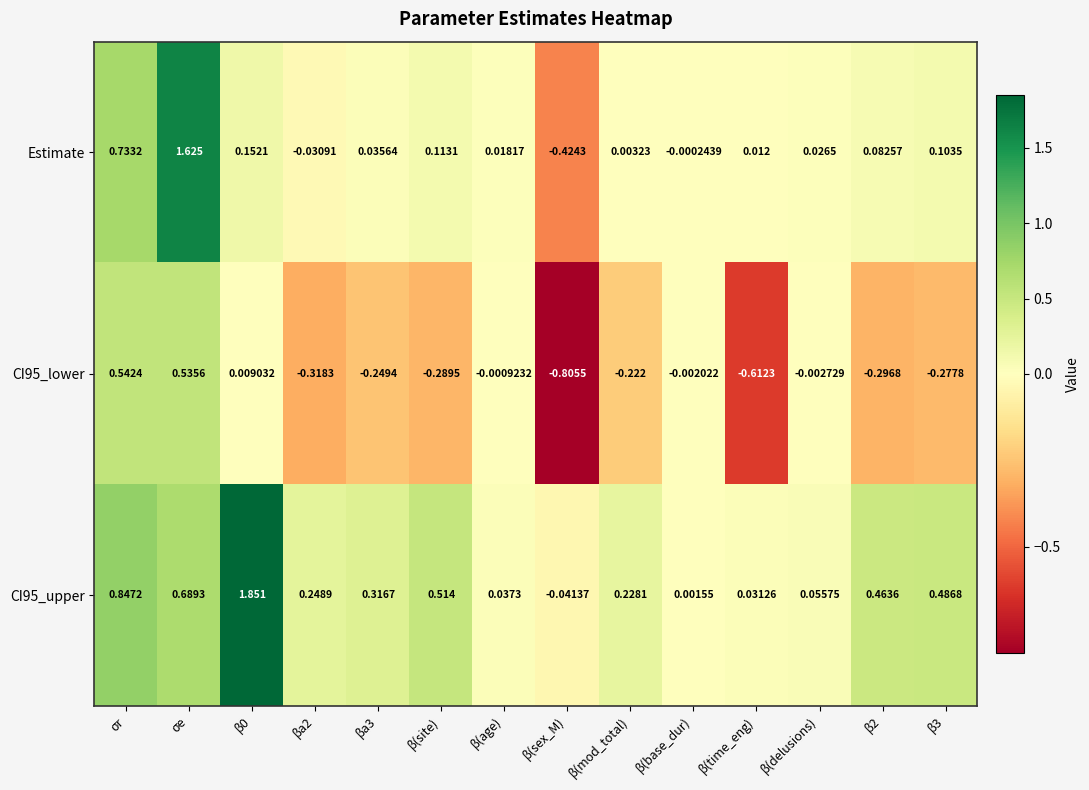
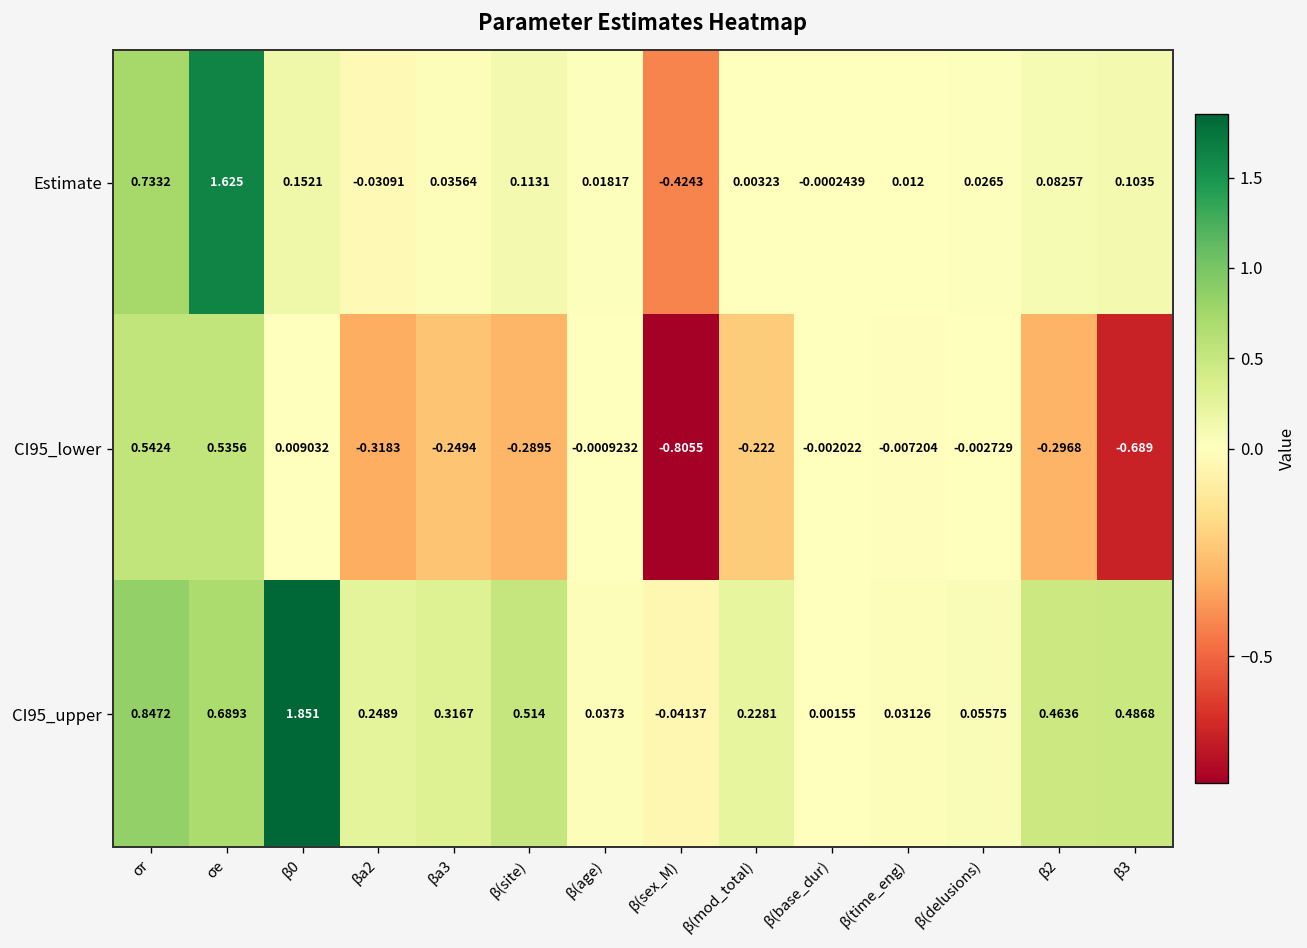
  {
    "Estimate": {
      "σr": 0.7332,
      "σe": 1.625,
      "β0": 0.1521,
      "βa2": -0.03091,
      "βa3": 0.03564,
      "β(site)": 0.1131,
      "β(age)": 0.01817,
      "β(sex_M)": -0.4243,
      "β(mod_total)": 0.00323,
      "β(base_dur)": -0.0002439,
      "β(time_eng)": 0.012,
      "β(delusions)": 0.0265,
      "β2": 0.08257,
      "β3": 0.1035
    },
    "CI95_lower": {
      "σr": 0.5424,
      "σe": 0.5356,
      "β0": 0.009032,
      "βa2": -0.3183,
      "βa3": -0.2494,
      "β(site)": -0.2895,
      "β(age)": -0.0009232,
      "β(sex_M)": -0.8055,
      "β(mod_total)": -0.222,
      "β(base_dur)": -0.002022,
-     "β(time_eng)": -0.6123,
+     "β(time_eng)": -0.007204,
      "β(delusions)": -0.002729,
      "β2": -0.2968,
-     "β3": -0.2778
+     "β3": -0.689
    },
    "CI95_upper": {
      "σr": 0.8472,
      "σe": 0.6893,
      "β0": 1.851,
      "βa2": 0.2489,
      "βa3": 0.3167,
      "β(site)": 0.514,
      "β(age)": 0.0373,
      "β(sex_M)": -0.04137,
      "β(mod_total)": 0.2281,
      "β(base_dur)": 0.00155,
      "β(time_eng)": 0.03126,
      "β(delusions)": 0.05575,
      "β2": 0.4636,
      "β3": 0.4868
    }
  }
